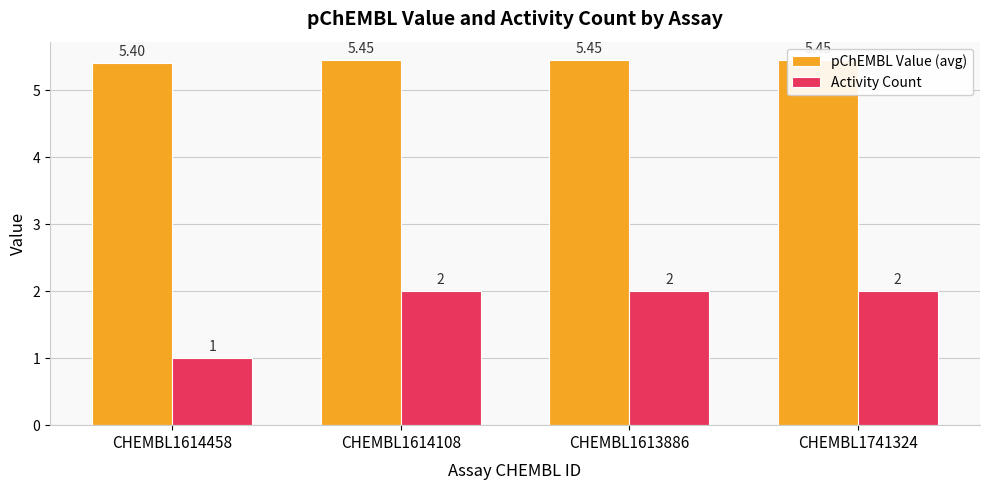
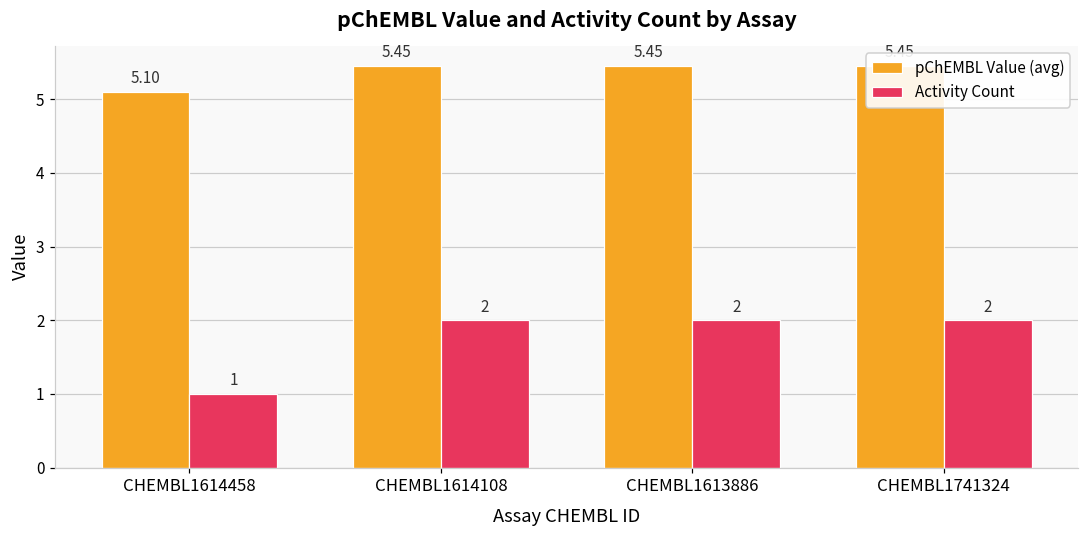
  {
    "pChEMBL Value (avg)": {
-     "CHEMBL1614458": 5.40,
+     "CHEMBL1614458": 5.10,
      "CHEMBL1614108": 5.45,
      "CHEMBL1613886": 5.45
    },
    "Activity Count": {
      "CHEMBL1614458": 1,
      "CHEMBL1614108": 2,
      "CHEMBL1613886": 2,
      "CHEMBL1741324": 2
    }
  }
